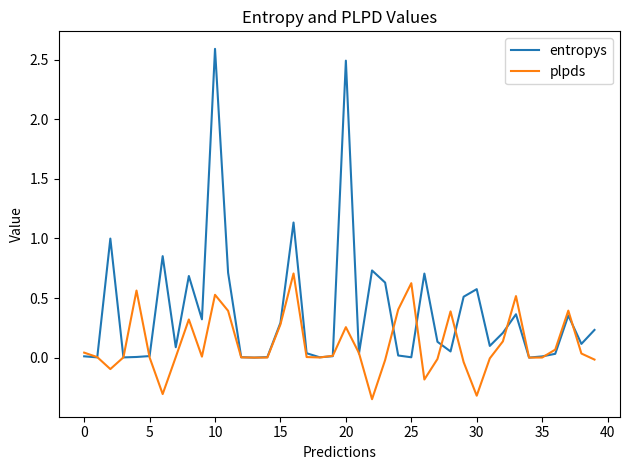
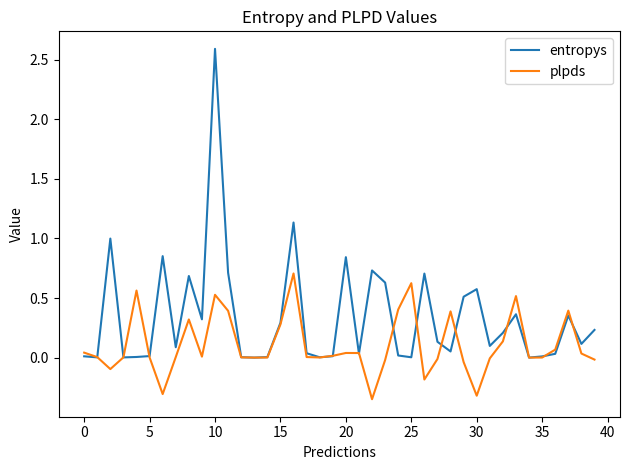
  {
    "entropys": {
      "0": 0.01,
      "10": 2.59,
-     "20": 2.49,
+     "20": 0.84,
      "25": 0.00,
      "30": 0.57
    },
    "plpds": {
      "0": 0.04,
      "10": 0.53,
-     "20": 0.26,
+     "20": 0.04,
      "25": 0.62,
      "30": -0.32
    }
  }
